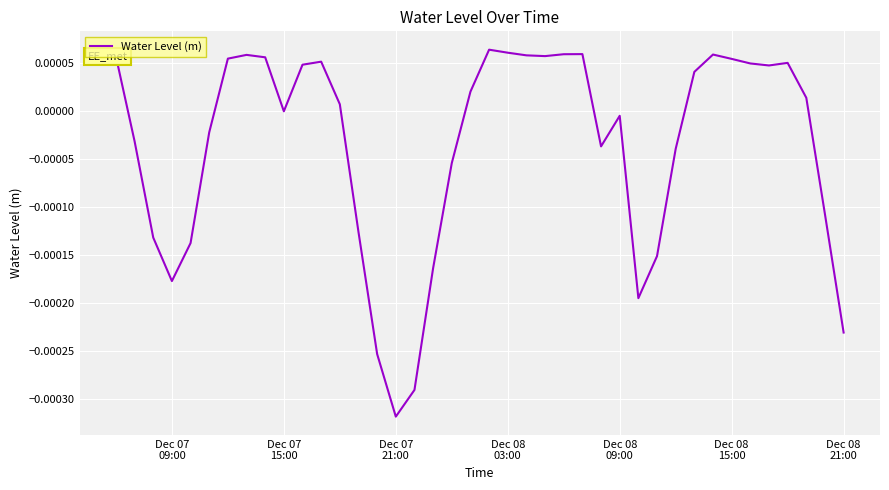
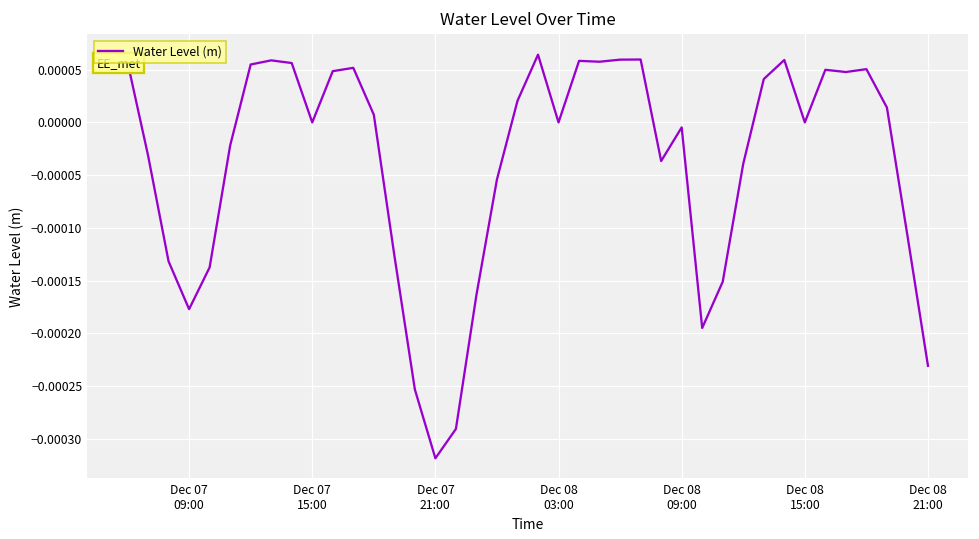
  {
    "Dec 07 09:00": -0.00018,
    "Dec 07 15:00": 0.0000,
    "Dec 07 21:00": -0.00032,
-   "Dec 08 03:00": 0.0001,
+   "Dec 08 03:00": 0.0000,
    "Dec 08 09:00": 0.00000,
-   "Dec 08 15:00": 0.0001,
+   "Dec 08 15:00": 0.0000,
    "Dec 08 21:00": -0.00023
  }
